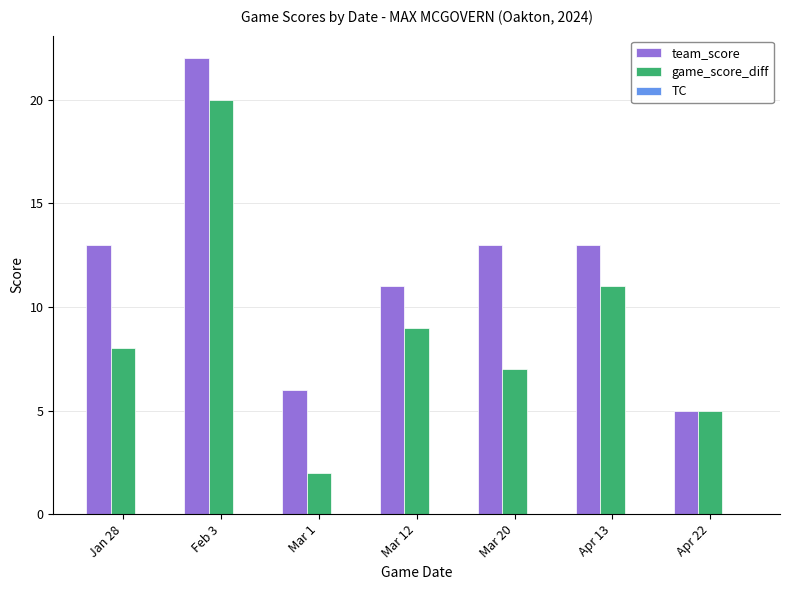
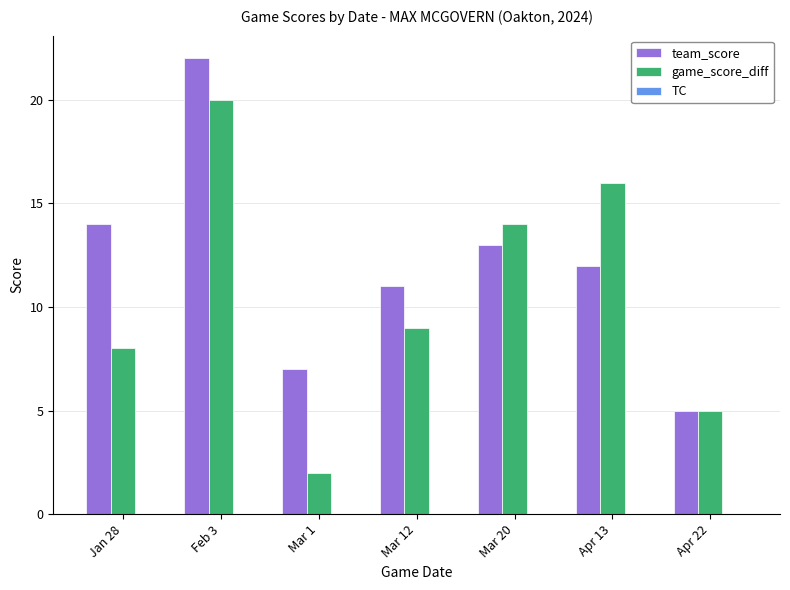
  {
    "team_score": {
-     "Jan 28": 13,
+     "Jan 28": 14,
      "Feb 3": 22,
-     "Mar 1": 6,
+     "Mar 1": 7,
      "Mar 12": 11,
      "Mar 20": 13,
-     "Apr 13": 13,
+     "Apr 13": 12,
      "Apr 22": 5
    },
    "game_score_diff": {
      "Jan 28": 8,
      "Feb 3": 20,
      "Mar 1": 2,
      "Mar 12": 9,
-     "Mar 20": 7,
-     "Apr 13": 11,
+     "Mar 20": 14,
+     "Apr 13": 16,
      "Apr 22": 5
    },
    "TC": {
      "Jan 28": 0,
      "Feb 3": 0,
      "Mar 1": 0,
      "Mar 12": 0,
      "Mar 20": 0,
      "Apr 13": 0,
      "Apr 22": 0
    }
  }
